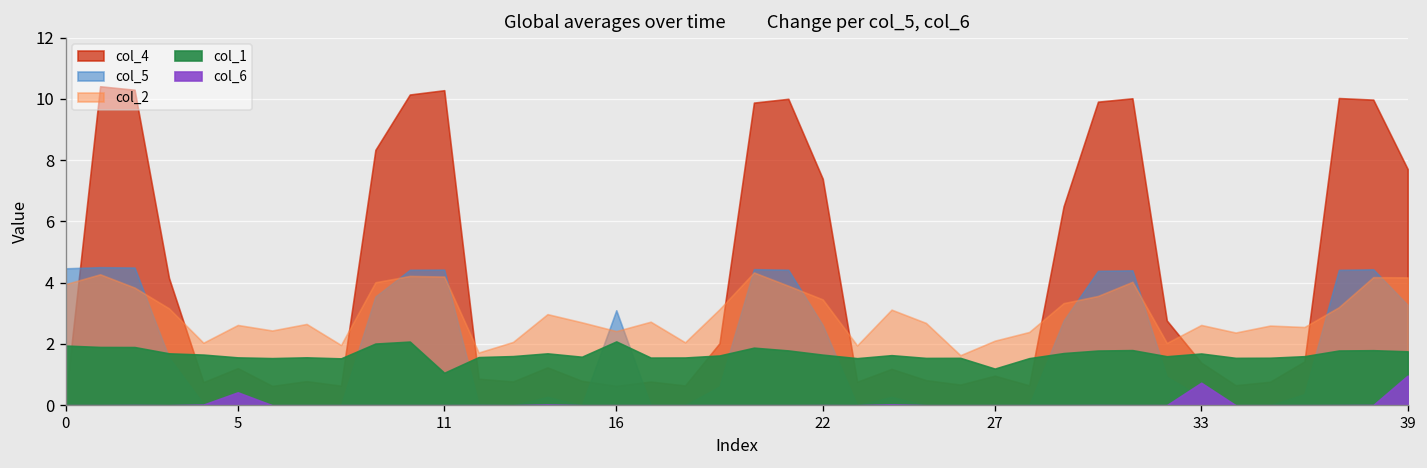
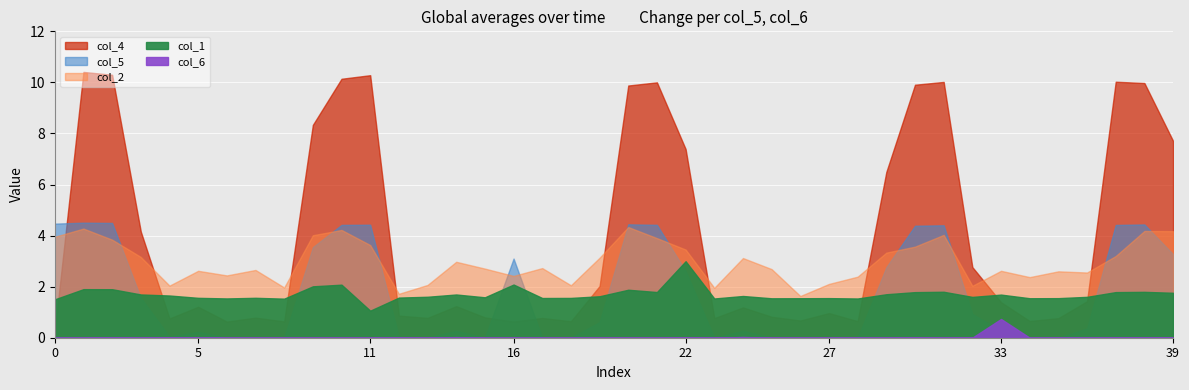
  {
    "col_4": {
      "0": 0.3,
      "5": 1.2,
      "11": 10.3,
      "16": 0.6,
      "22": 7.4,
      "27": 1.0,
      "33": 1.4,
      "39": 7.7
    },
    "col_5": {
      "0": 4.5,
      "5": 0.2,
      "11": 4.4,
      "16": 3.1,
      "22": 2.6,
      "33": 0.3,
      "39": 3.3
    },
    "col_2": {
      "0": 4.0,
      "5": 2.6,
-     "11": 4.2,
+     "11": 3.6,
      "16": 2.4,
      "22": 3.5,
      "27": 2.1,
      "33": 2.6,
      "39": 4.2
    },
    "col_1": {
-     "0": 1.9,
+     "0": 1.5,
      "5": 1.6,
      "11": 1.1,
      "16": 2.1,
-     "22": 1.7,
-     "27": 1.2,
+     "22": 3.0,
+     "27": 1.6,
      "33": 1.7,
      "39": 1.8
    },
    "col_6": {
      "0": 0.0,
-     "5": 0.4,
+     "5": 0.0,
      "11": 0.0,
      "16": 0.0,
      "33": 0.7,
-     "39": 1.0
+     "39": 0.0
    }
  }
